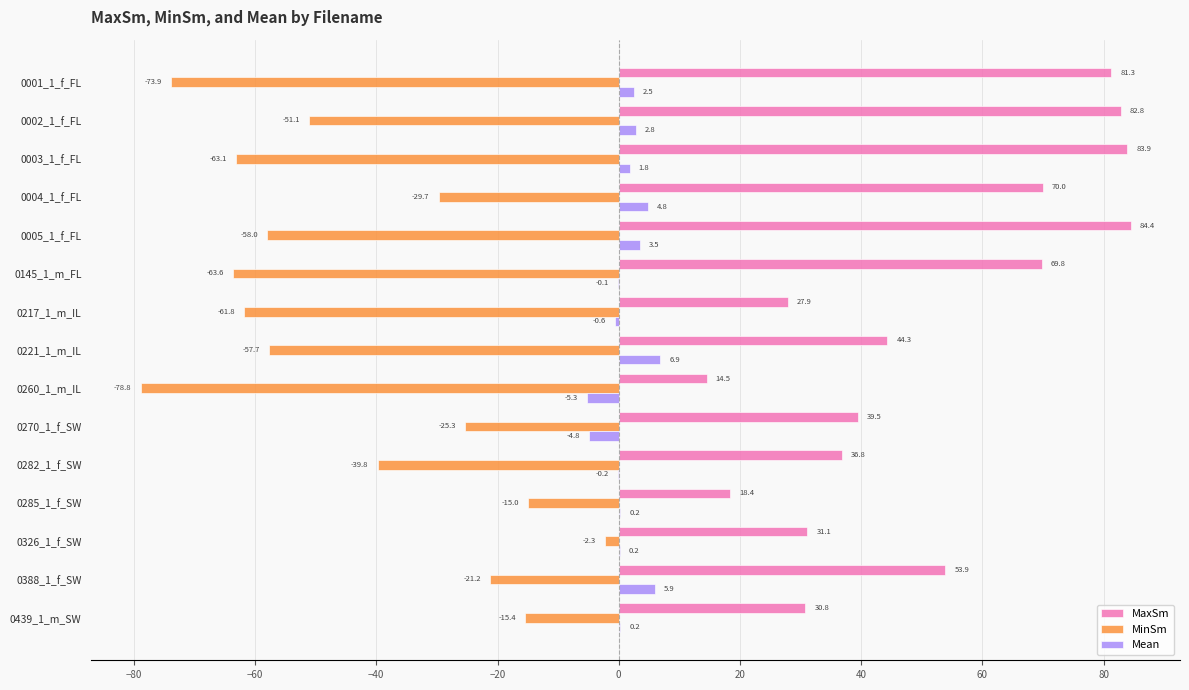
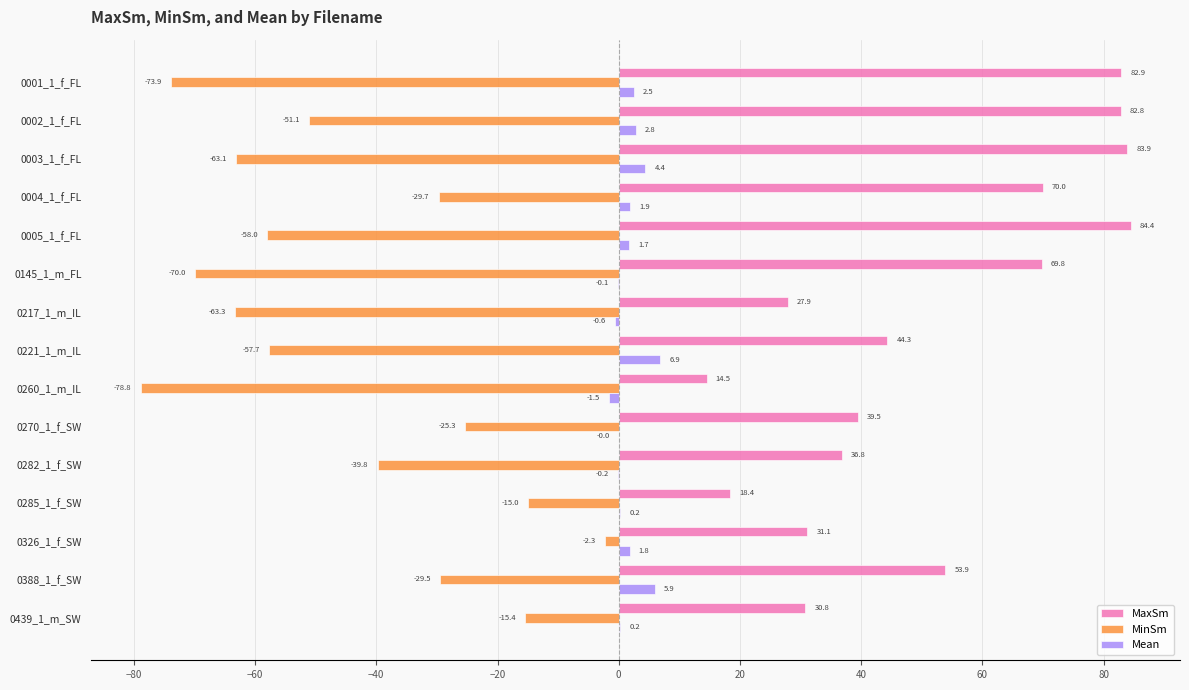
  {
    "MaxSm": {
-     "0001_1_f_FL": 81.3,
+     "0001_1_f_FL": 82.9,
      "0002_1_f_FL": 82.8,
      "0003_1_f_FL": 83.9,
      "0004_1_f_FL": 70.0,
      "0005_1_f_FL": 84.4,
      "0145_1_m_FL": 69.8,
      "0217_1_m_IL": 27.9,
      "0221_1_m_IL": 44.3,
      "0260_1_m_IL": 14.5,
      "0270_1_f_SW": 39.5,
      "0282_1_f_SW": 36.8,
      "0285_1_f_SW": 18.4,
      "0326_1_f_SW": 31.1,
      "0388_1_f_SW": 53.9,
      "0439_1_m_SW": 30.8
    },
    "MinSm": {
      "0001_1_f_FL": -73.9,
      "0002_1_f_FL": -51.1,
      "0003_1_f_FL": -63.1,
      "0004_1_f_FL": -29.7,
      "0005_1_f_FL": -58.0,
-     "0145_1_m_FL": -63.6,
-     "0217_1_m_IL": -61.8,
+     "0145_1_m_FL": -70.0,
+     "0217_1_m_IL": -63.3,
      "0221_1_m_IL": -57.7,
      "0260_1_m_IL": -78.8,
      "0270_1_f_SW": -25.3,
      "0282_1_f_SW": -39.8,
      "0285_1_f_SW": -15.0,
      "0326_1_f_SW": -2.3,
-     "0388_1_f_SW": -21.2,
+     "0388_1_f_SW": -29.5,
      "0439_1_m_SW": -15.4
    },
    "Mean": {
      "0001_1_f_FL": 2.5,
      "0002_1_f_FL": 2.8,
-     "0003_1_f_FL": 1.8,
-     "0004_1_f_FL": 4.8,
-     "0005_1_f_FL": 3.5,
+     "0003_1_f_FL": 4.4,
+     "0004_1_f_FL": 1.9,
+     "0005_1_f_FL": 1.7,
      "0145_1_m_FL": -0.1,
      "0217_1_m_IL": -0.6,
      "0221_1_m_IL": 6.9,
-     "0260_1_m_IL": -5.3,
-     "0270_1_f_SW": -4.8,
+     "0260_1_m_IL": -1.5,
+     "0270_1_f_SW": -0.0,
      "0282_1_f_SW": -0.2,
      "0285_1_f_SW": 0.2,
-     "0326_1_f_SW": 0.2,
+     "0326_1_f_SW": 1.8,
      "0388_1_f_SW": 5.9,
      "0439_1_m_SW": 0.2
    }
  }
